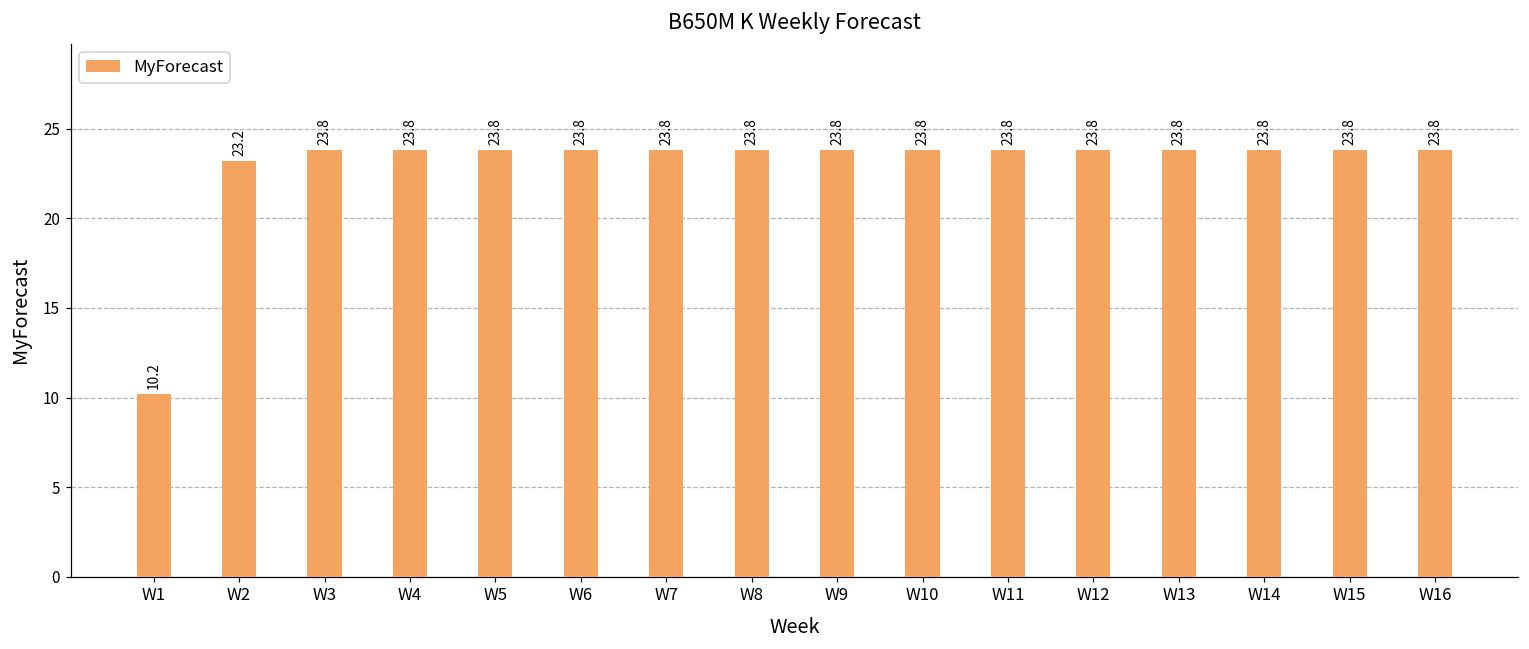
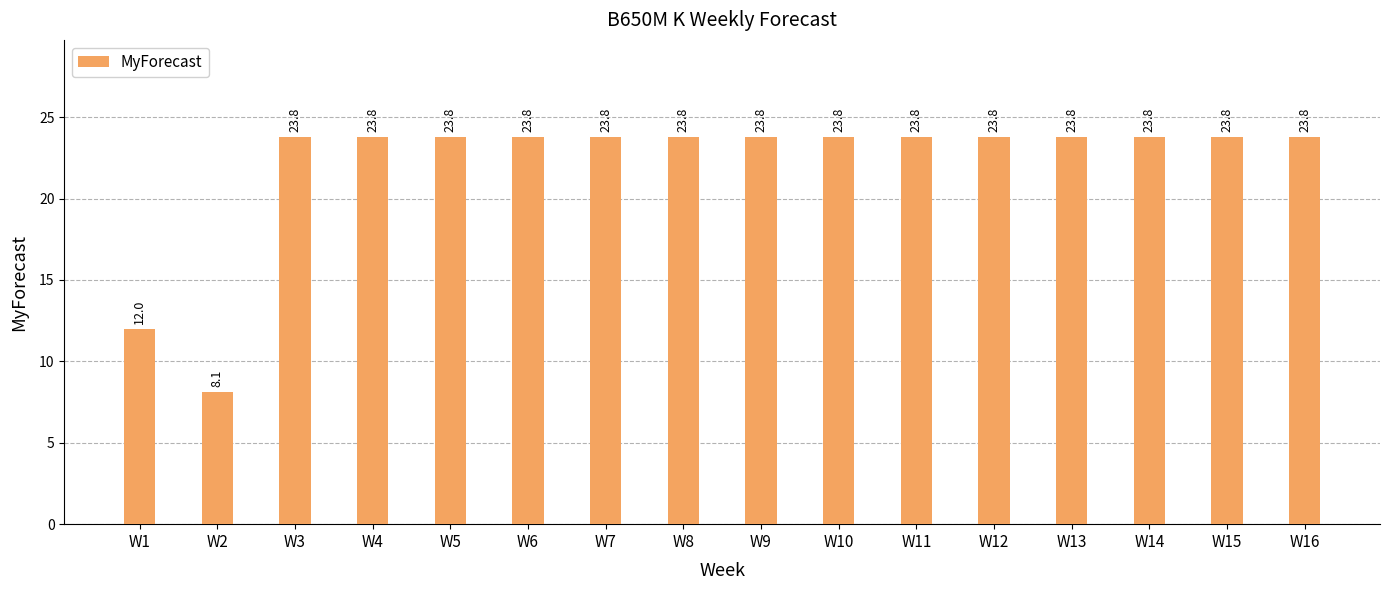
  {
-   "W1": 10.2,
-   "W2": 23.2,
+   "W1": 12.0,
+   "W2": 8.1,
    "W3": 23.8,
    "W4": 23.8,
    "W5": 23.8,
    "W6": 23.8,
    "W7": 23.8,
    "W8": 23.8,
    "W9": 23.8,
    "W10": 23.8,
    "W11": 23.8,
    "W12": 23.8,
    "W13": 23.8,
    "W14": 23.8,
    "W15": 23.8,
    "W16": 23.8
  }
